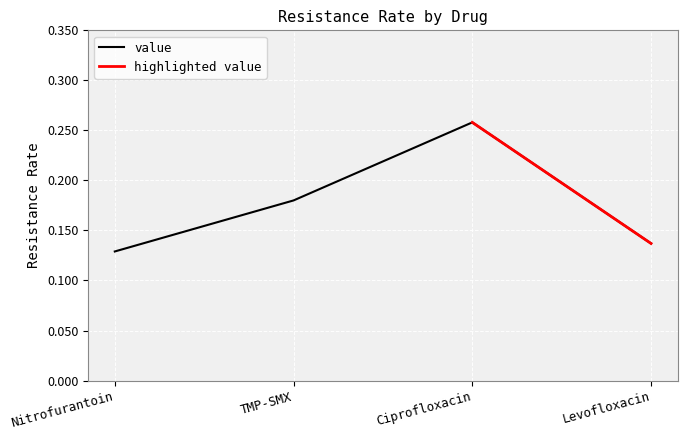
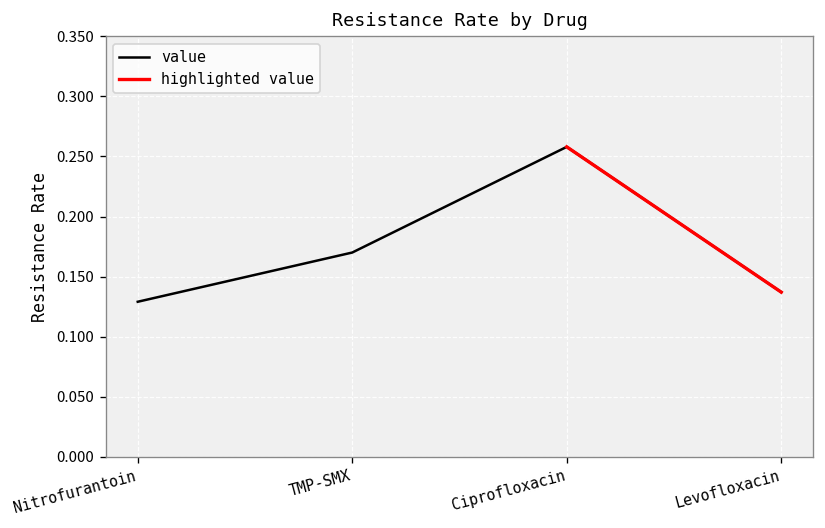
  {
    "value": {
      "Nitrofurantoin": 0.13,
-     "TMP-SMX": 0.18
+     "TMP-SMX": 0.17
    }
  }
